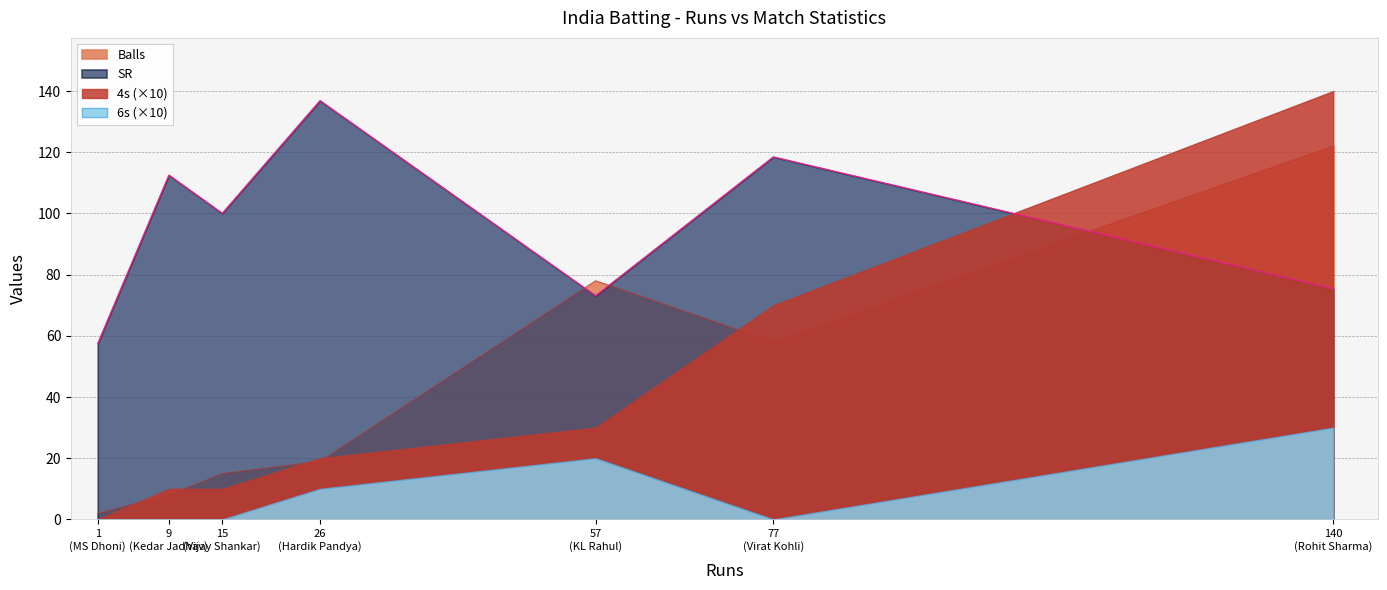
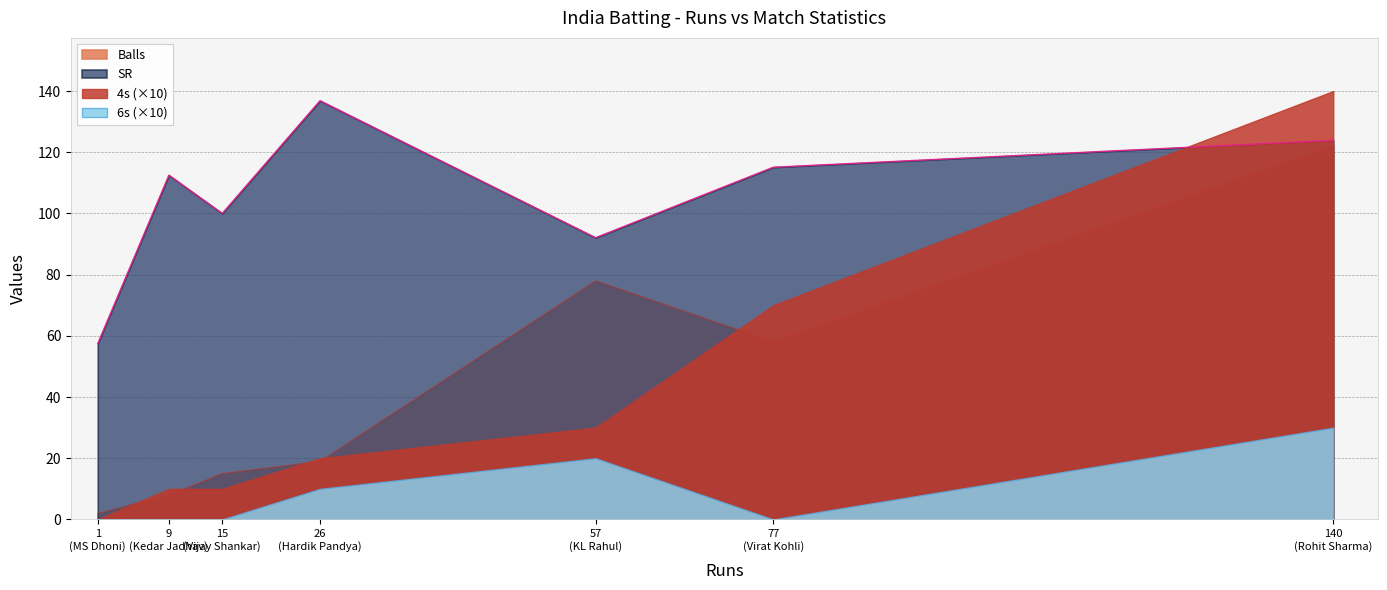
  {
    "Balls": {
      "1 (MS Dhoni)": 2,
      "26 (Hardik Pandya)": 19,
      "57 (KL Rahul)": 78,
      "77 (Virat Kohli)": 58,
      "140 (Rohit Sharma)": 122
    },
    "SR": {
      "1 (MS Dhoni)": 58,
      "26 (Hardik Pandya)": 137,
-     "57 (KL Rahul)": 73,
-     "77 (Virat Kohli)": 118,
-     "140 (Rohit Sharma)": 75
+     "57 (KL Rahul)": 92,
+     "77 (Virat Kohli)": 115,
+     "140 (Rohit Sharma)": 124
    },
    "4s (×10)": {
      "26 (Hardik Pandya)": 20,
      "57 (KL Rahul)": 30,
      "77 (Virat Kohli)": 70,
      "140 (Rohit Sharma)": 140
    },
    "6s (×10)": {
      "26 (Hardik Pandya)": 10,
      "57 (KL Rahul)": 20,
      "77 (Virat Kohli)": 0,
      "140 (Rohit Sharma)": 30
    }
  }
